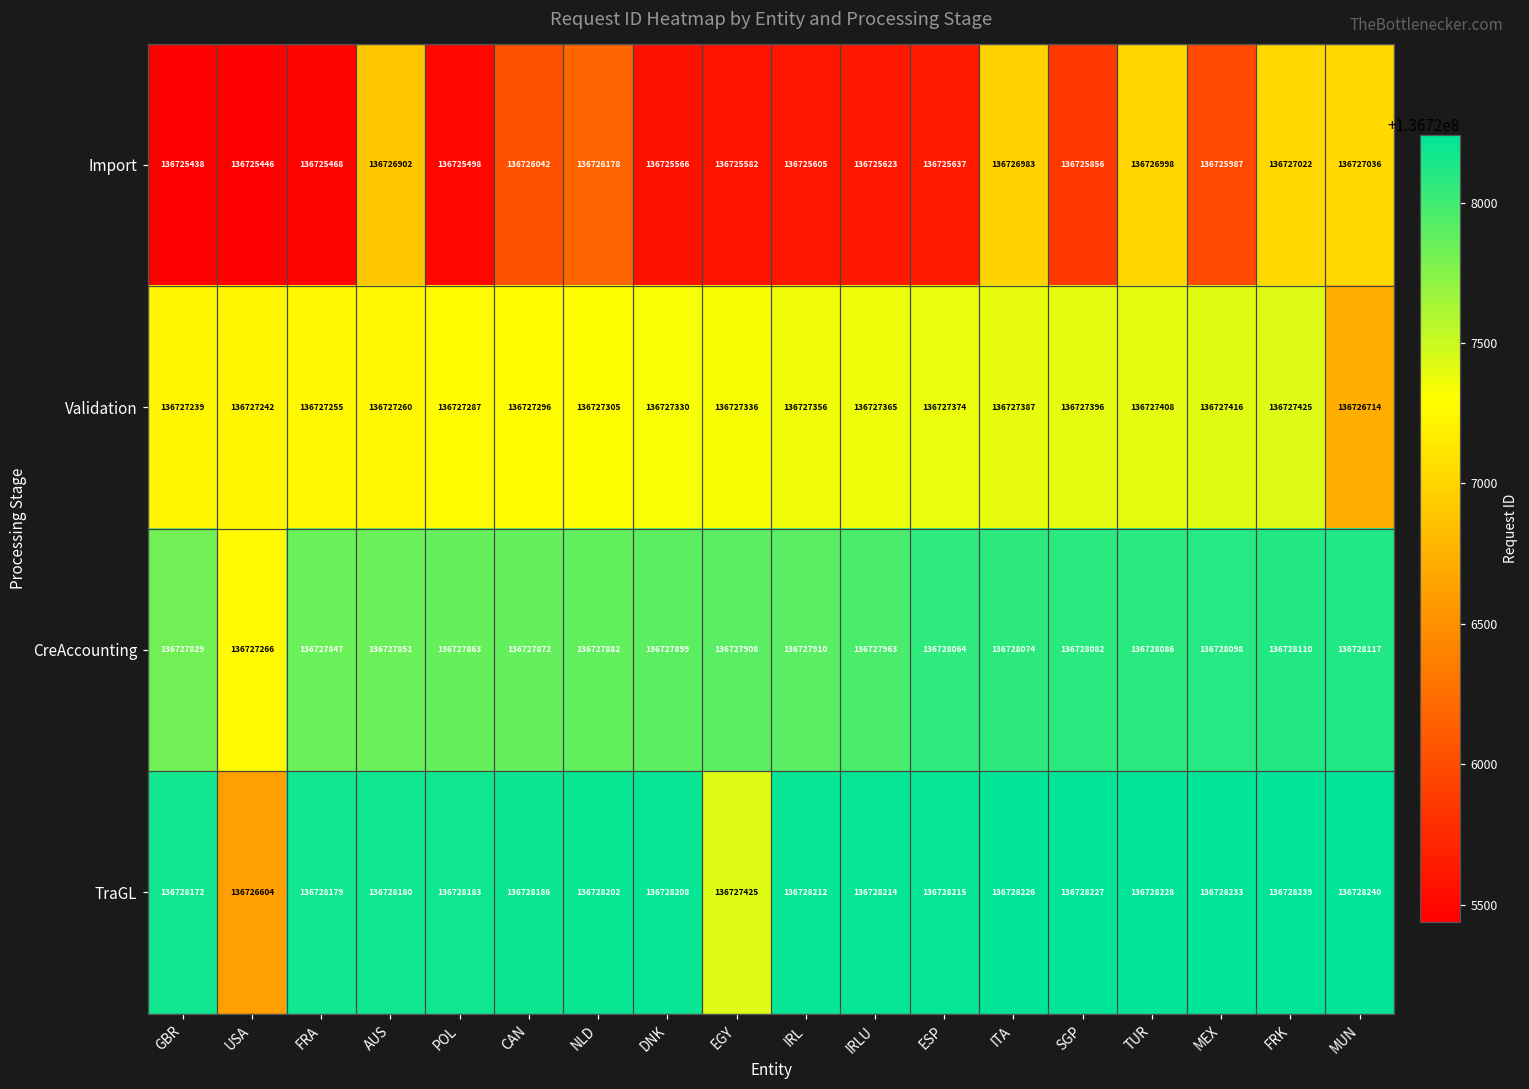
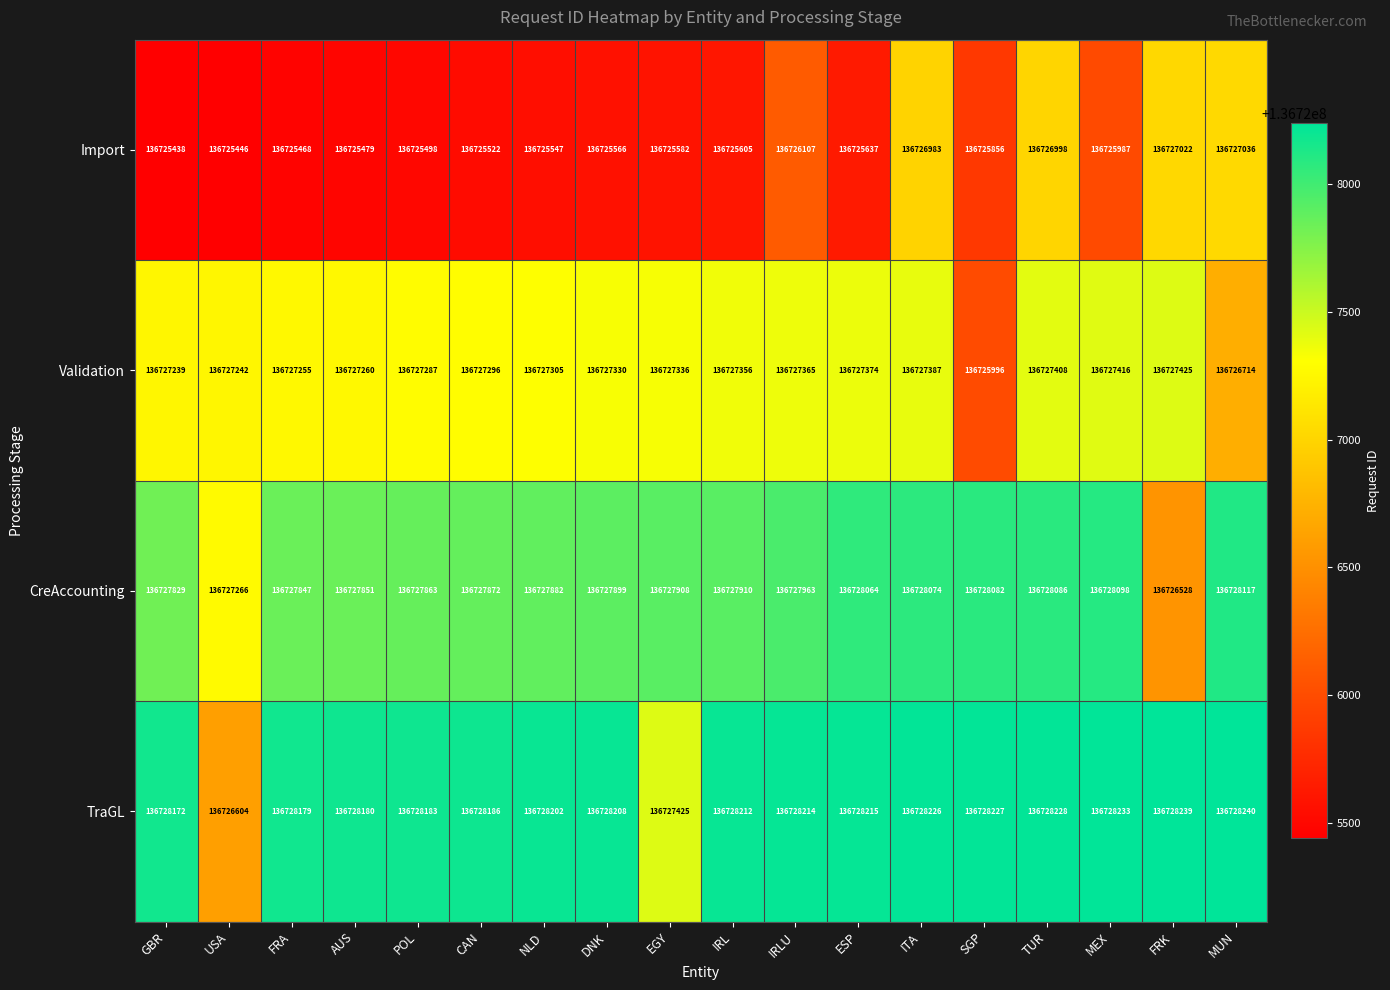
  {
    "Import": {
      "GBR": 136725438,
      "USA": 136725446,
      "FRA": 136725468,
-     "AUS": 136726902,
+     "AUS": 136725479,
      "POL": 136725498,
-     "CAN": 136726042,
-     "NLD": 136726178,
+     "CAN": 136725522,
+     "NLD": 136725547,
      "DNK": 136725566,
      "EGY": 136725582,
      "IRL": 136725605,
-     "IRLU": 136725623,
+     "IRLU": 136726107,
      "ESP": 136725637,
      "ITA": 136726983,
      "SGP": 136725856,
      "TUR": 136726998,
      "MEX": 136725987,
      "FRK": 136727022,
      "MUN": 136727036
    },
    "Validation": {
      "GBR": 136727239,
      "USA": 136727242,
      "FRA": 136727255,
      "AUS": 136727260,
      "POL": 136727287,
      "CAN": 136727296,
      "NLD": 136727305,
      "DNK": 136727330,
      "EGY": 136727336,
      "IRL": 136727356,
      "IRLU": 136727365,
      "ESP": 136727374,
      "ITA": 136727387,
-     "SGP": 136727396,
+     "SGP": 136725996,
      "TUR": 136727408,
      "MEX": 136727416,
      "FRK": 136727425,
      "MUN": 136726714
    },
    "CreAccounting": {
      "GBR": 136727829,
      "USA": 136727266,
      "FRA": 136727847,
      "AUS": 136727851,
      "POL": 136727863,
      "CAN": 136727872,
      "NLD": 136727882,
      "DNK": 136727899,
      "EGY": 136727908,
      "IRL": 136727910,
      "IRLU": 136727963,
      "ESP": 136728064,
      "ITA": 136728074,
      "SGP": 136728082,
      "TUR": 136728086,
      "MEX": 136728098,
-     "FRK": 136728110,
+     "FRK": 136726528,
      "MUN": 136728117
    },
    "TraGL": {
      "GBR": 136728172,
      "USA": 136726604,
      "FRA": 136728179,
      "AUS": 136728180,
      "POL": 136728183,
      "CAN": 136728186,
      "NLD": 136728202,
      "DNK": 136728208,
      "EGY": 136727425,
      "IRL": 136728212,
      "IRLU": 136728214,
      "ESP": 136728215,
      "ITA": 136728226,
      "SGP": 136728227,
      "TUR": 136728228,
      "MEX": 136728233,
      "FRK": 136728239,
      "MUN": 136728240
    }
  }
